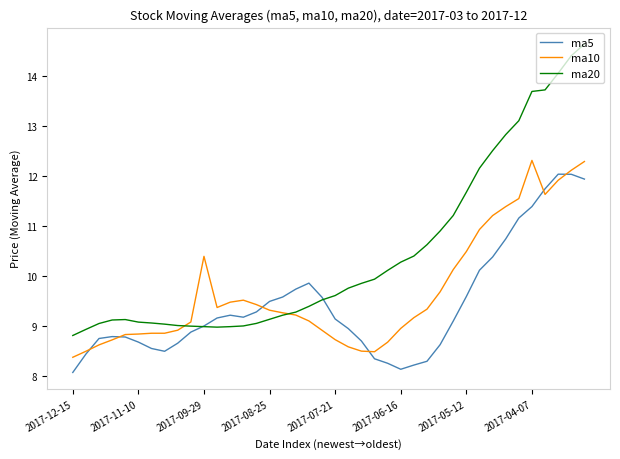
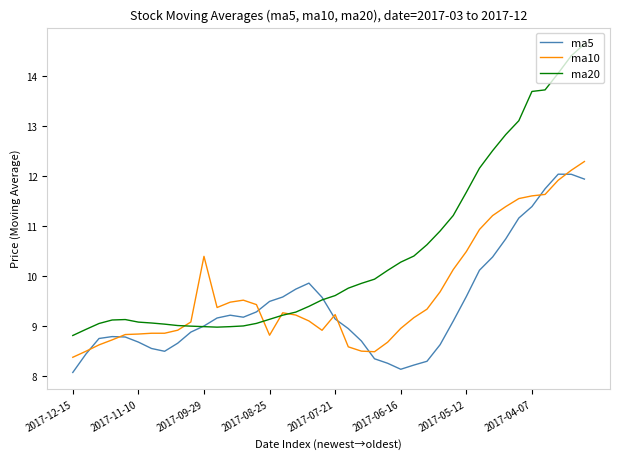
  {
    "ma5": {
      "2017-12-15": 8.1,
      "2017-11-10": 8.7,
      "2017-08-25": 9.5,
      "2017-07-21": 9.1,
      "2017-06-16": 8.1,
      "2017-05-12": 9.6,
      "2017-04-07": 11.4
    },
    "ma10": {
      "2017-12-15": 8.4,
      "2017-11-10": 8.8,
      "2017-09-29": 10.4,
-     "2017-08-25": 9.3,
-     "2017-07-21": 8.7,
+     "2017-08-25": 8.8,
+     "2017-07-21": 9.2,
      "2017-06-16": 9.0,
      "2017-05-12": 10.5,
-     "2017-04-07": 12.3
+     "2017-04-07": 11.6
    },
    "ma20": {
      "2017-12-15": 8.8,
      "2017-11-10": 9.1,
      "2017-08-25": 9.1,
      "2017-07-21": 9.6,
      "2017-06-16": 10.3,
      "2017-05-12": 11.7,
      "2017-04-07": 13.7
    }
  }
